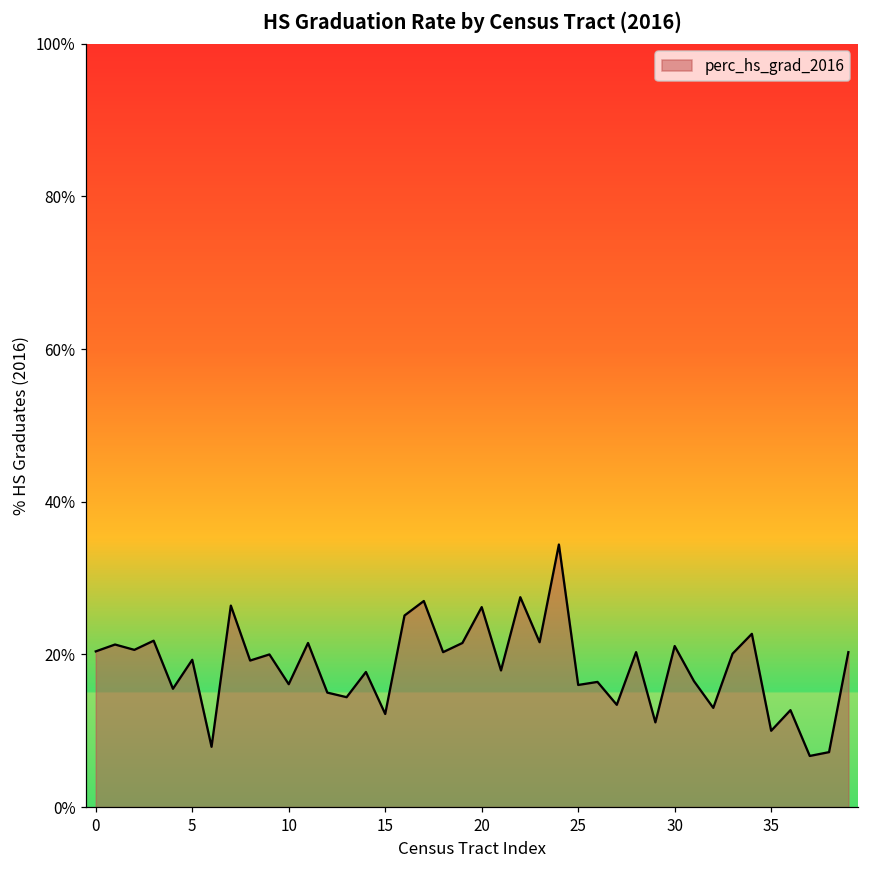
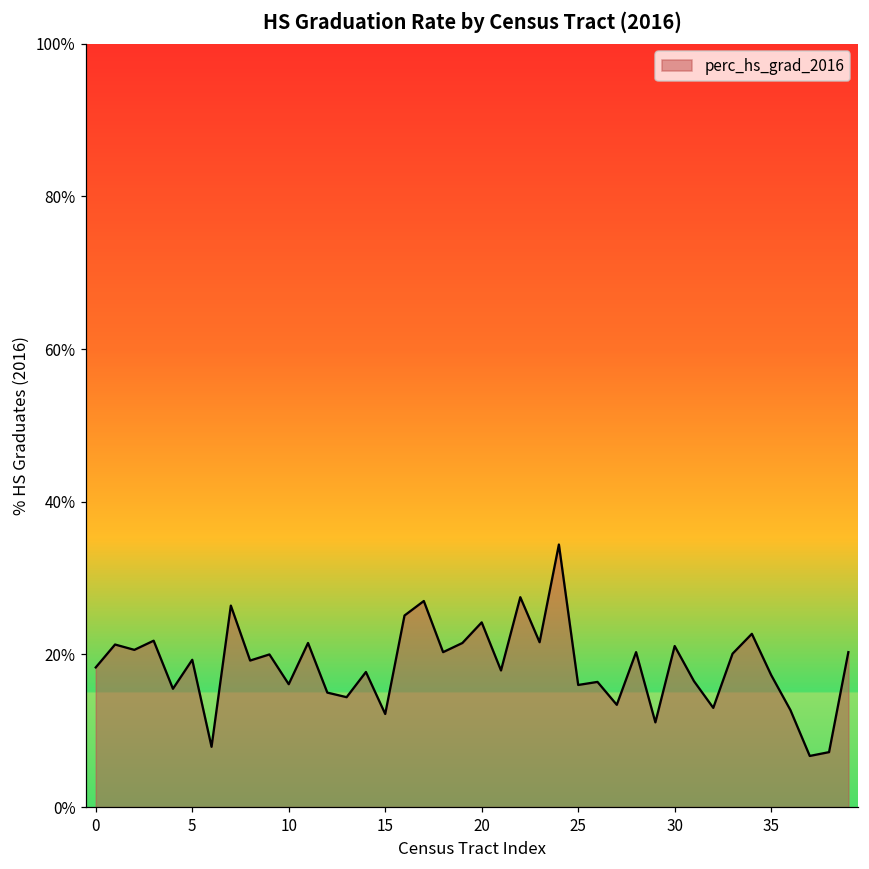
  {
-   "0": "20%",
+   "0": "18%",
    "5": "19%",
    "10": "16%",
    "15": "12%",
-   "20": "26%",
+   "20": "24%",
    "25": "16%",
    "30": "21%",
-   "35": "10%"
+   "35": "17%"
  }
